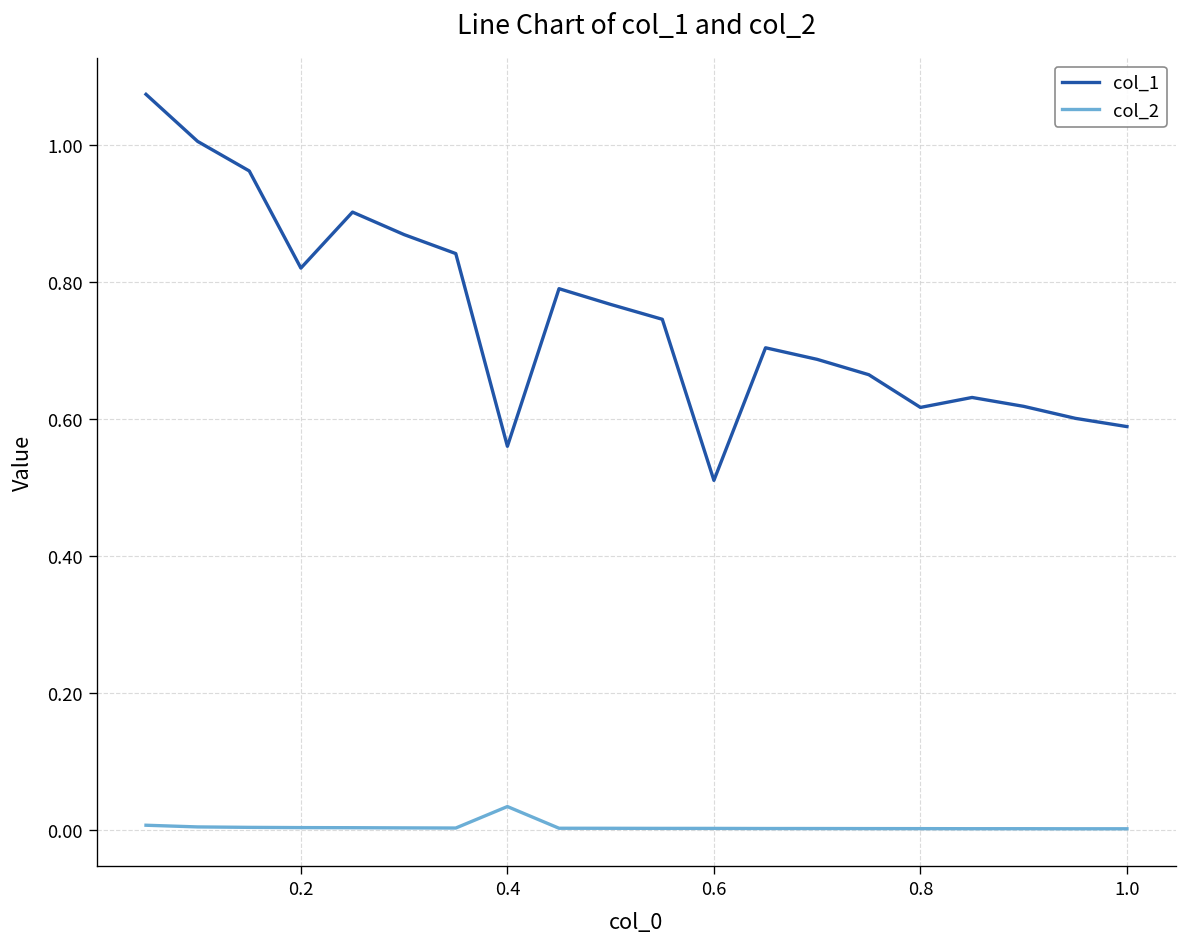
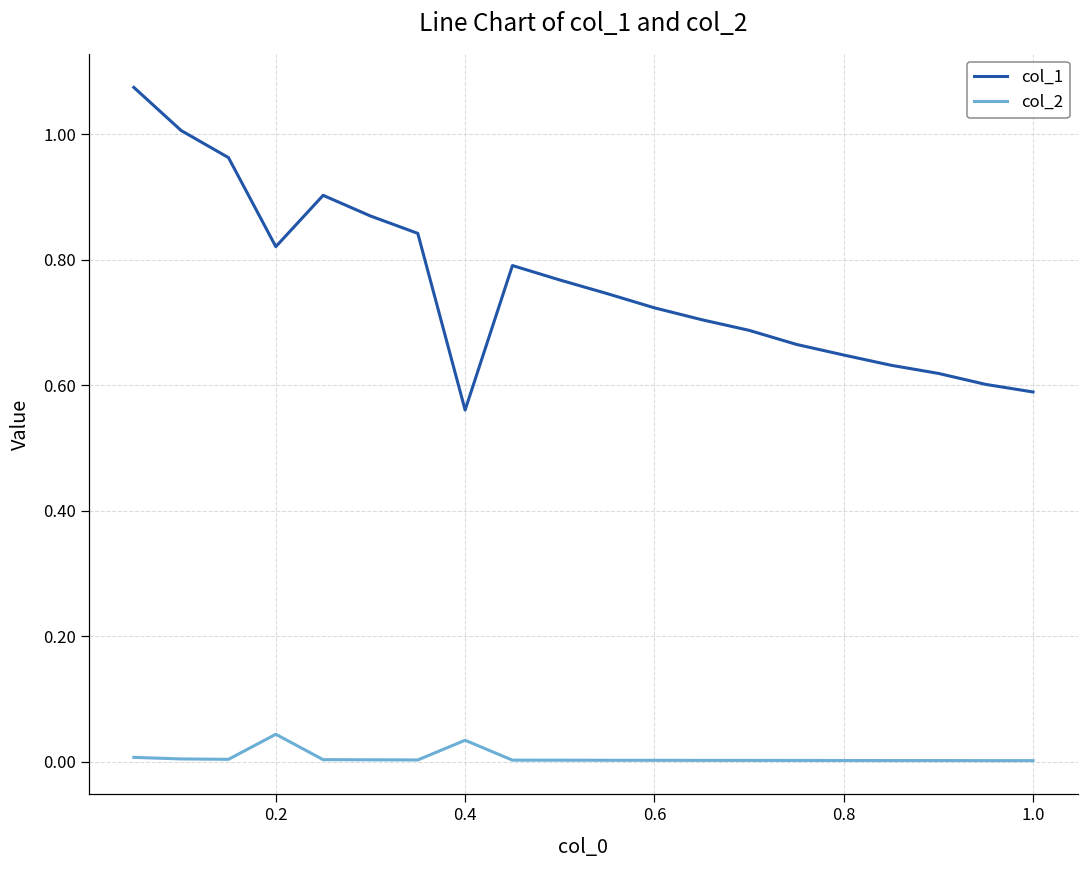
  {
    "col_1": {
      "0.2": 0.82,
      "0.4": 0.56,
-     "0.6": 0.51,
-     "0.8": 0.62,
+     "0.6": 0.72,
+     "0.8": 0.65,
      "1.0": 0.59
    },
    "col_2": {
-     "0.2": 0.00,
+     "0.2": 0.04,
      "0.4": 0.03,
      "0.6": 0.00,
      "0.8": 0.00,
      "1.0": 0.00
    }
  }
